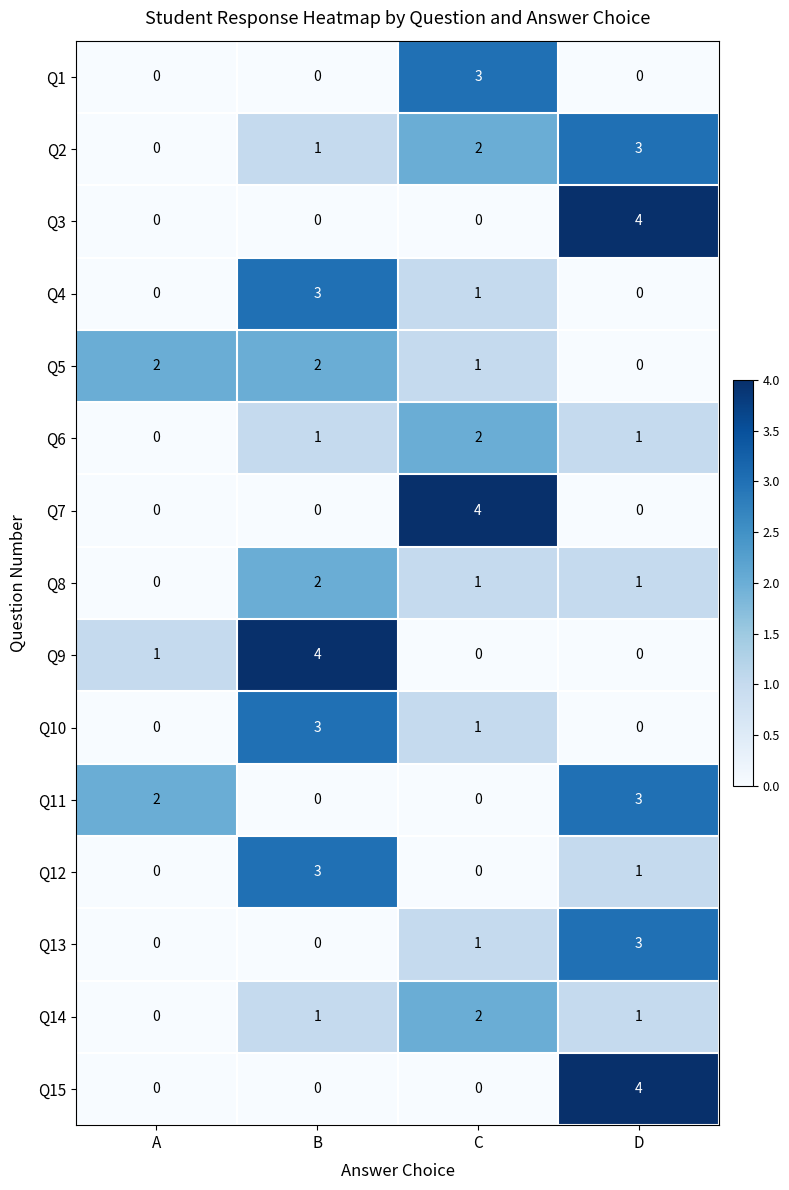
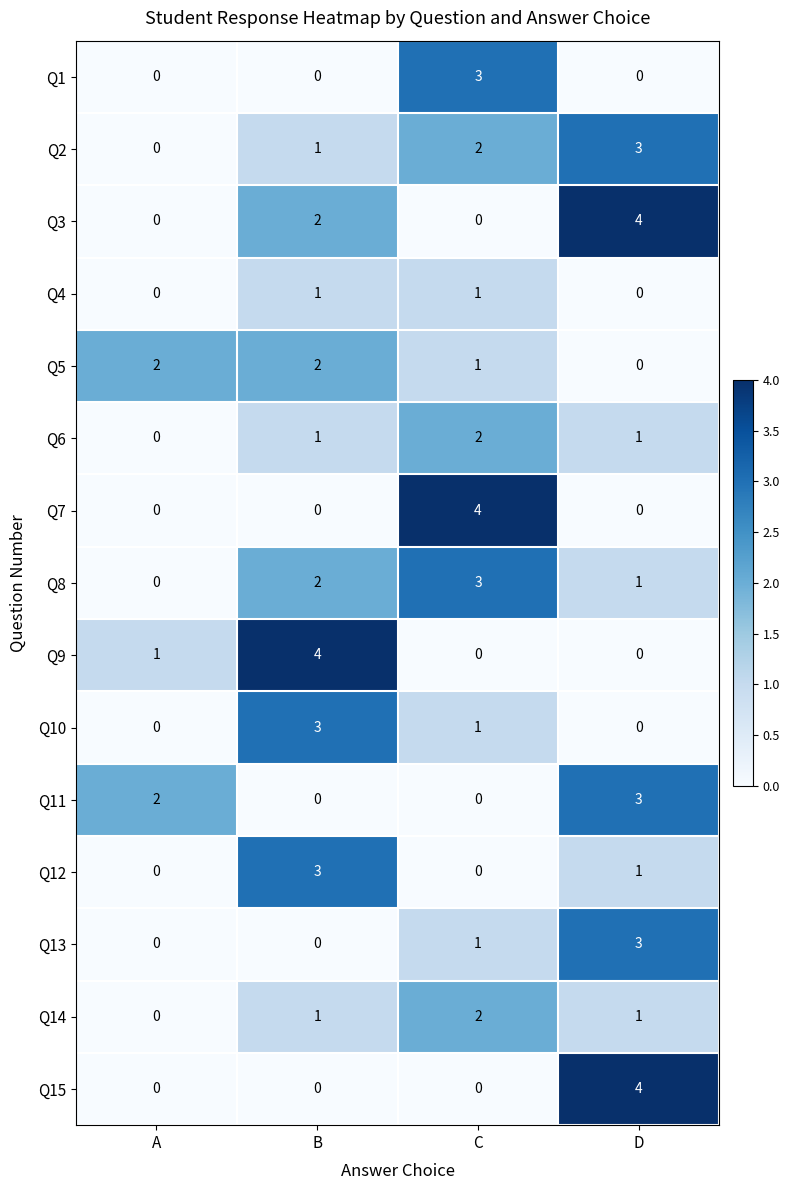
  {
    "Q1": {
      "A": 0,
      "B": 0,
      "C": 3,
      "D": 0
    },
    "Q2": {
      "A": 0,
      "B": 1,
      "C": 2,
      "D": 3
    },
    "Q3": {
      "A": 0,
-     "B": 0,
+     "B": 2,
      "C": 0,
      "D": 4
    },
    "Q4": {
      "A": 0,
-     "B": 3,
+     "B": 1,
      "C": 1,
      "D": 0
    },
    "Q5": {
      "A": 2,
      "B": 2,
      "C": 1,
      "D": 0
    },
    "Q6": {
      "A": 0,
      "B": 1,
      "C": 2,
      "D": 1
    },
    "Q7": {
      "A": 0,
      "B": 0,
      "C": 4,
      "D": 0
    },
    "Q8": {
      "A": 0,
      "B": 2,
-     "C": 1,
+     "C": 3,
      "D": 1
    },
    "Q9": {
      "A": 1,
      "B": 4,
      "C": 0,
      "D": 0
    },
    "Q10": {
      "A": 0,
      "B": 3,
      "C": 1,
      "D": 0
    },
    "Q11": {
      "A": 2,
      "B": 0,
      "C": 0,
      "D": 3
    },
    "Q12": {
      "A": 0,
      "B": 3,
      "C": 0,
      "D": 1
    },
    "Q13": {
      "A": 0,
      "B": 0,
      "C": 1,
      "D": 3
    },
    "Q14": {
      "A": 0,
      "B": 1,
      "C": 2,
      "D": 1
    },
    "Q15": {
      "A": 0,
      "B": 0,
      "C": 0,
      "D": 4
    }
  }
